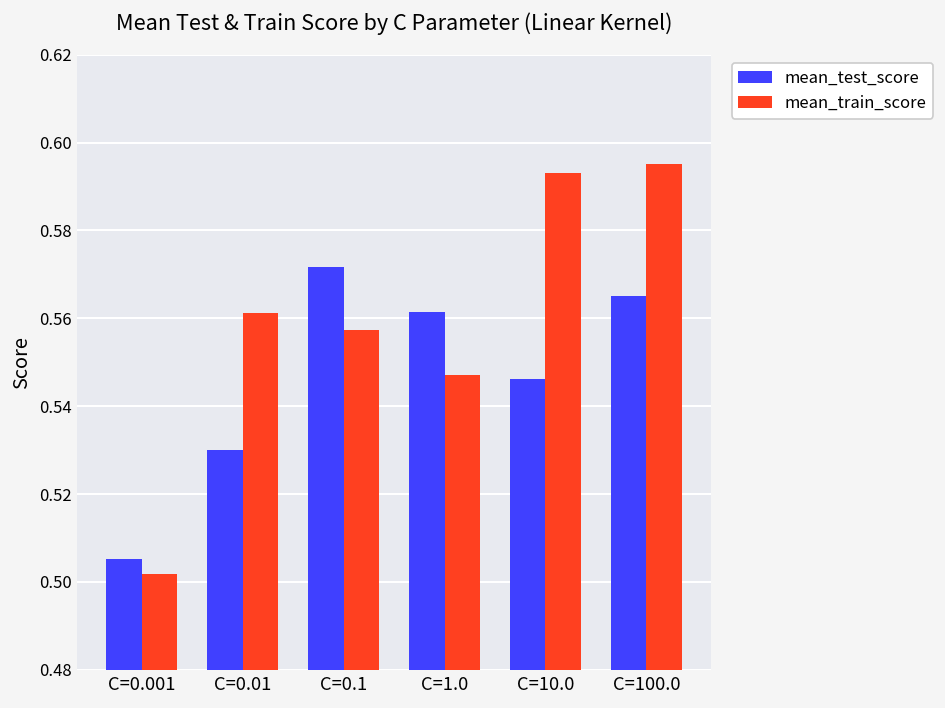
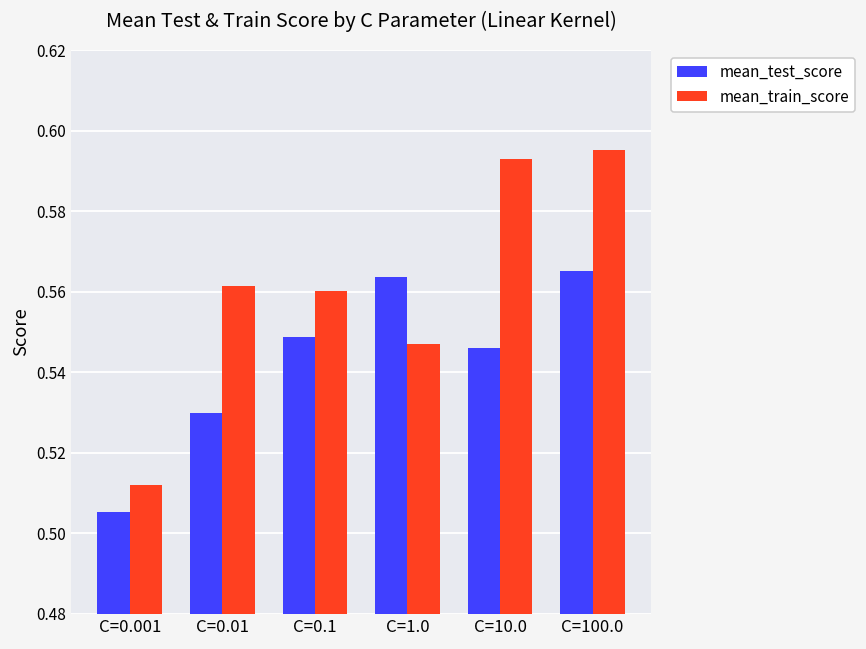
  {
    "mean_test_score": {
      "C=0.001": 0.505,
      "C=0.01": 0.530,
-     "C=0.1": 0.572,
-     "C=1.0": 0.561,
+     "C=0.1": 0.549,
+     "C=1.0": 0.564,
      "C=10.0": 0.546,
      "C=100.0": 0.565
    },
    "mean_train_score": {
-     "C=0.001": 0.502,
+     "C=0.001": 0.512,
      "C=0.01": 0.561,
-     "C=0.1": 0.557,
+     "C=0.1": 0.560,
      "C=1.0": 0.547,
      "C=10.0": 0.593,
      "C=100.0": 0.595
    }
  }
